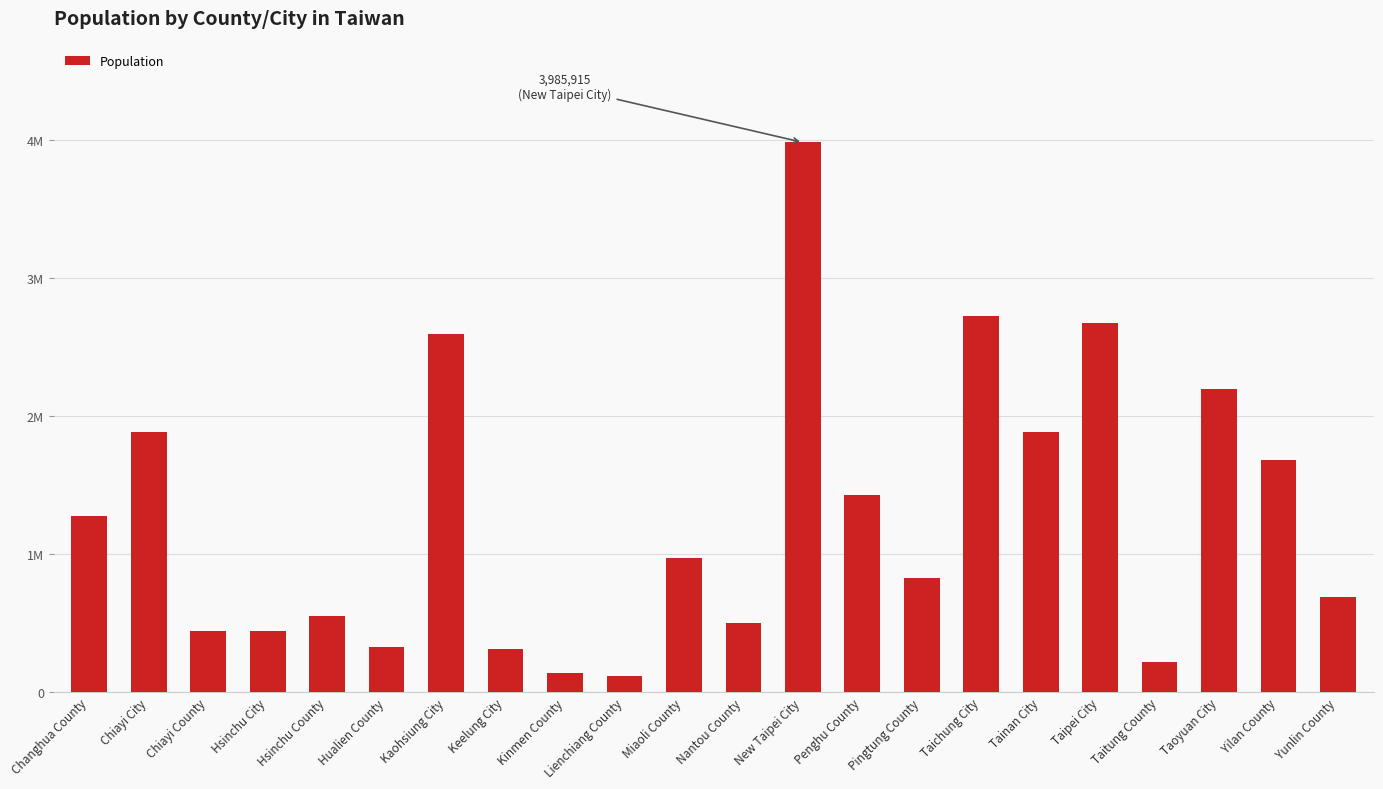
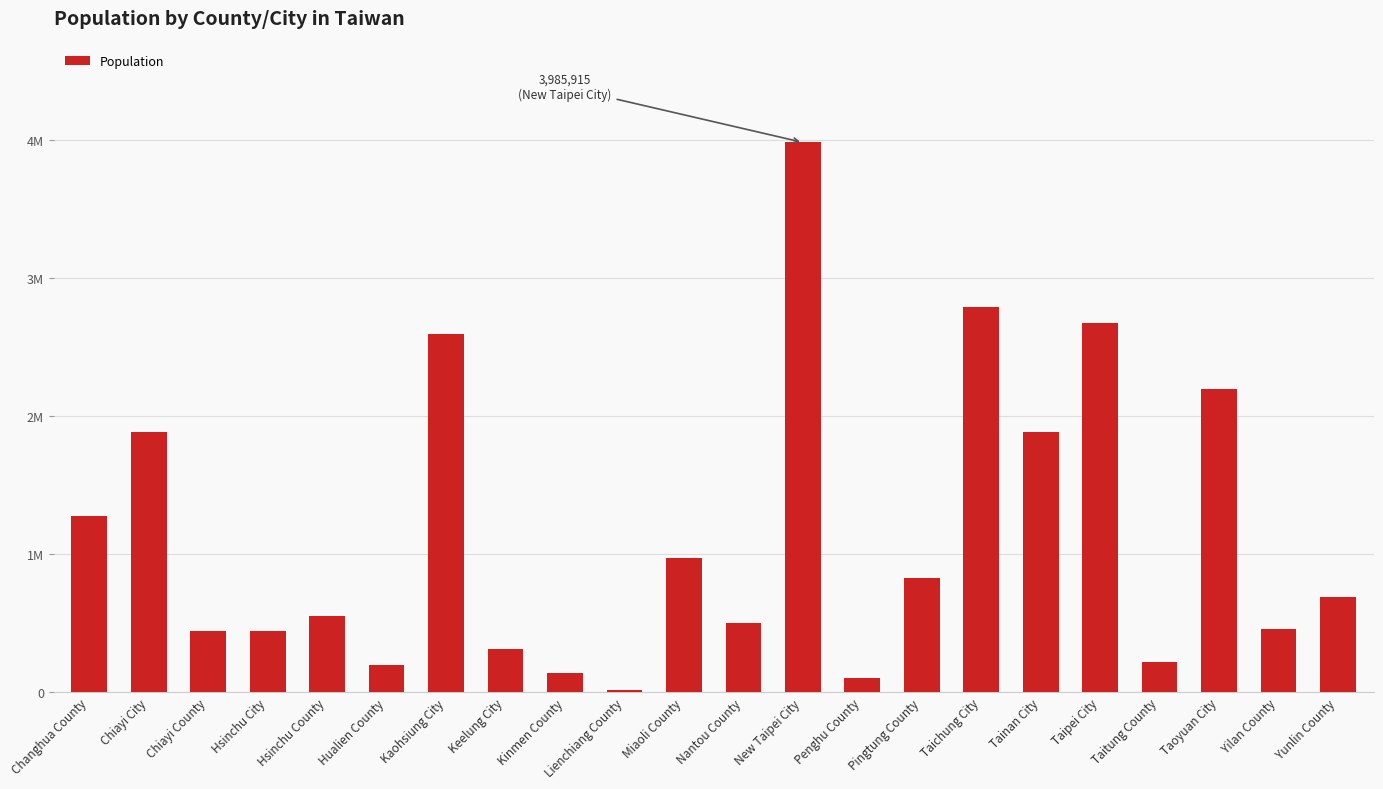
  {
    "Changhua County": 1280000,
    "Chiayi City": 1890000,
    "Chiayi County": 440000,
    "Hsinchu City": 440000,
    "Hsinchu County": 550000,
-   "Hualien County": 330000,
+   "Hualien County": 190000,
    "Kaohsiung City": 2600000,
    "Keelung City": 310000,
    "Kinmen County": 140000,
-   "Lienchiang County": 120000,
+   "Lienchiang County": 10000,
    "Miaoli County": 980000,
    "Nantou County": 500000,
-   "Penghu County": 1430000,
+   "Penghu County": 100000,
    "Pingtung County": 830000,
-   "Taichung City": 2730000,
+   "Taichung City": 2790000,
    "Tainan City": 1890000,
    "Taipei City": 2680000,
    "Taitung County": 220000,
    "Taoyuan City": 2200000,
-   "Yilan County": 1680000,
+   "Yilan County": 460000,
    "Yunlin County": 690000
  }
